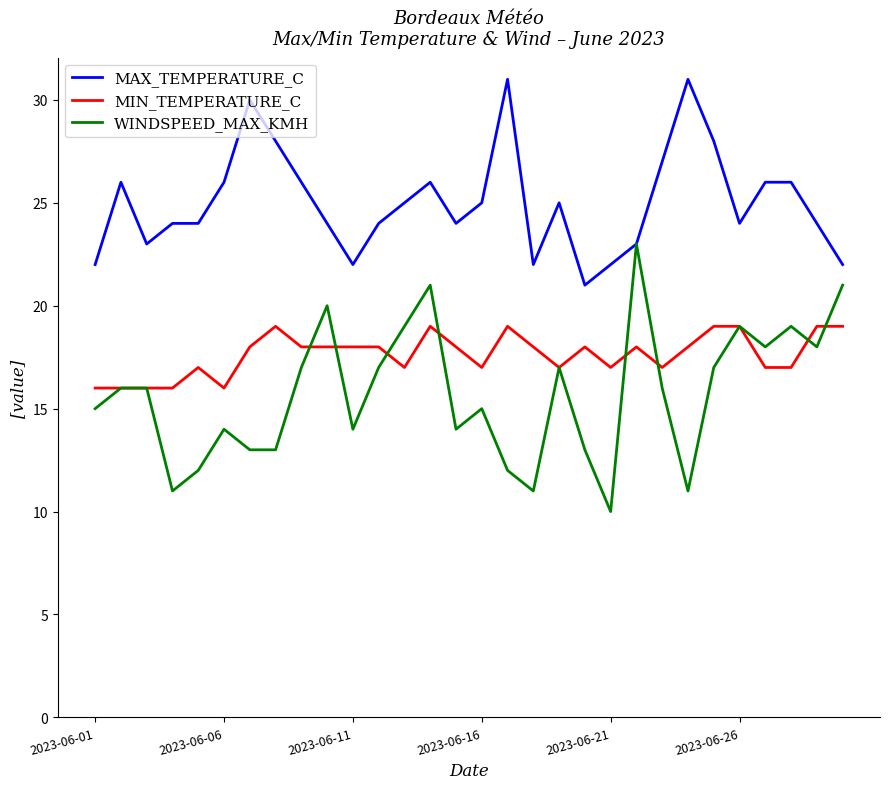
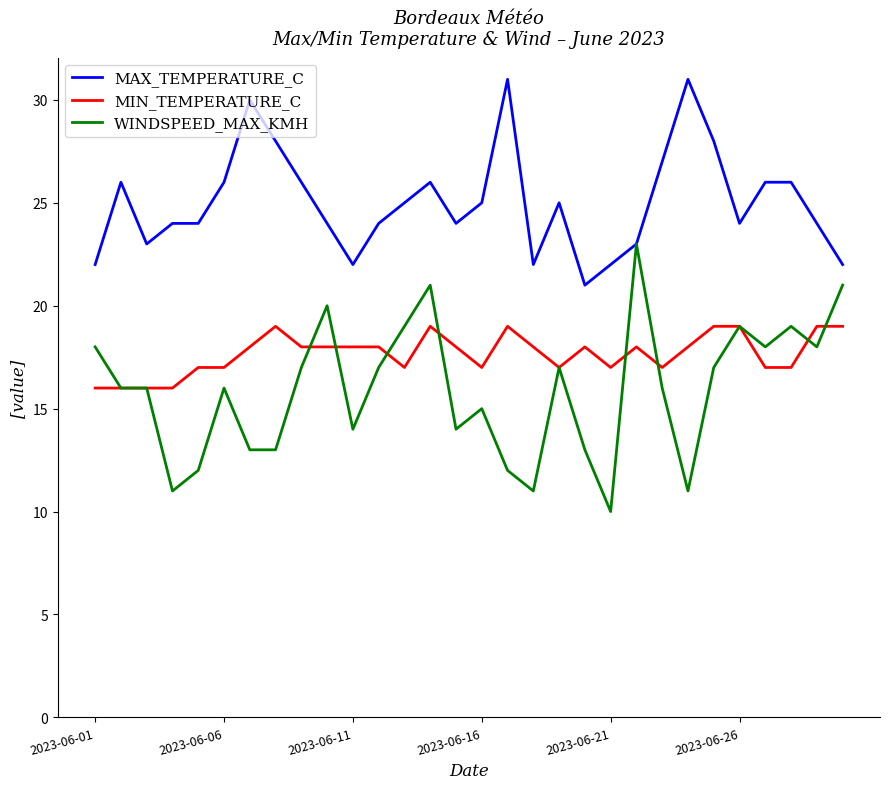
  {
    "MAX_TEMPERATURE_C": {
      "2023-06-01": 22,
      "2023-06-06": 26,
      "2023-06-11": 22,
      "2023-06-16": 25,
      "2023-06-21": 22,
      "2023-06-26": 24
    },
    "MIN_TEMPERATURE_C": {
      "2023-06-01": 16,
-     "2023-06-06": 16,
+     "2023-06-06": 17,
      "2023-06-11": 18,
      "2023-06-16": 17,
      "2023-06-21": 17
    },
    "WINDSPEED_MAX_KMH": {
-     "2023-06-01": 15,
-     "2023-06-06": 14,
+     "2023-06-01": 18,
+     "2023-06-06": 16,
      "2023-06-11": 14,
      "2023-06-16": 15,
      "2023-06-21": 10
    }
  }
